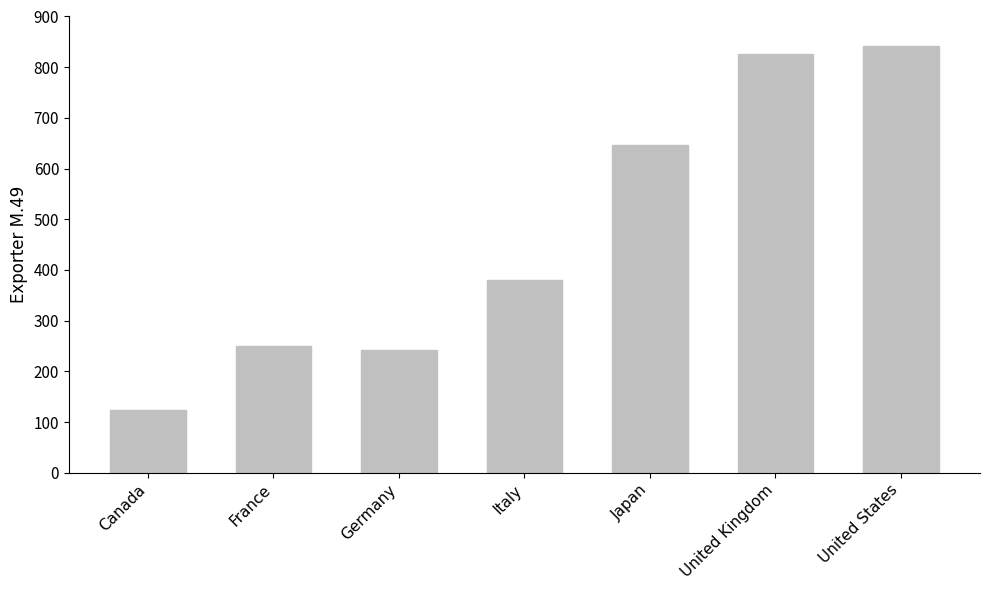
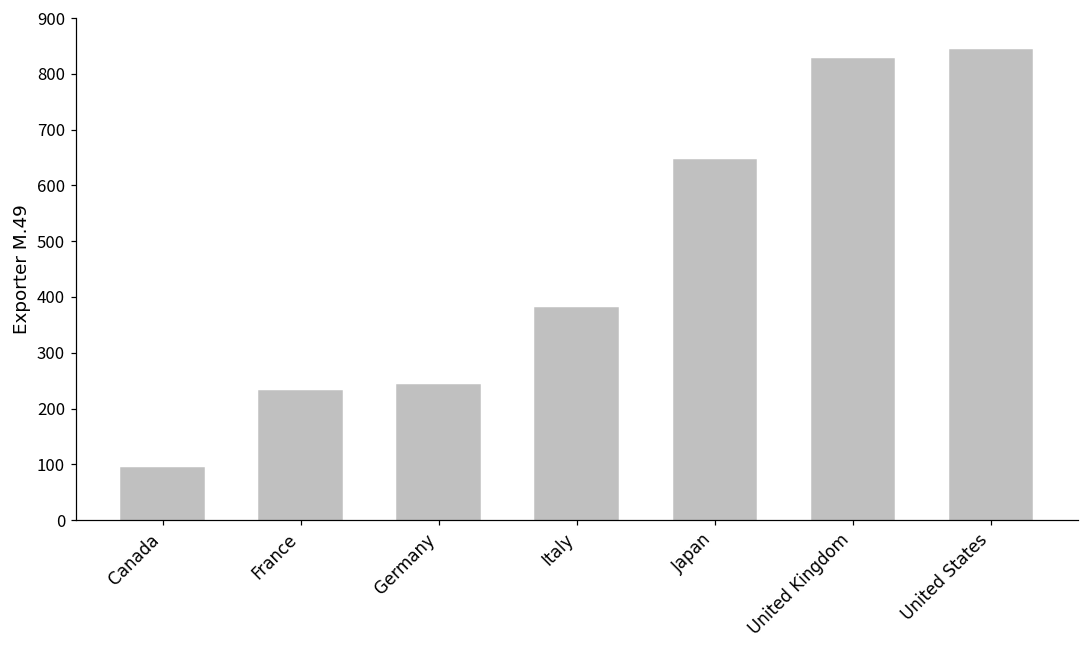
  {
-   "Canada": 120,
-   "France": 250,
+   "Canada": 90,
+   "France": 230,
    "Germany": 240,
    "Italy": 380,
    "Japan": 650,
    "United Kingdom": 830,
    "United States": 840
  }
